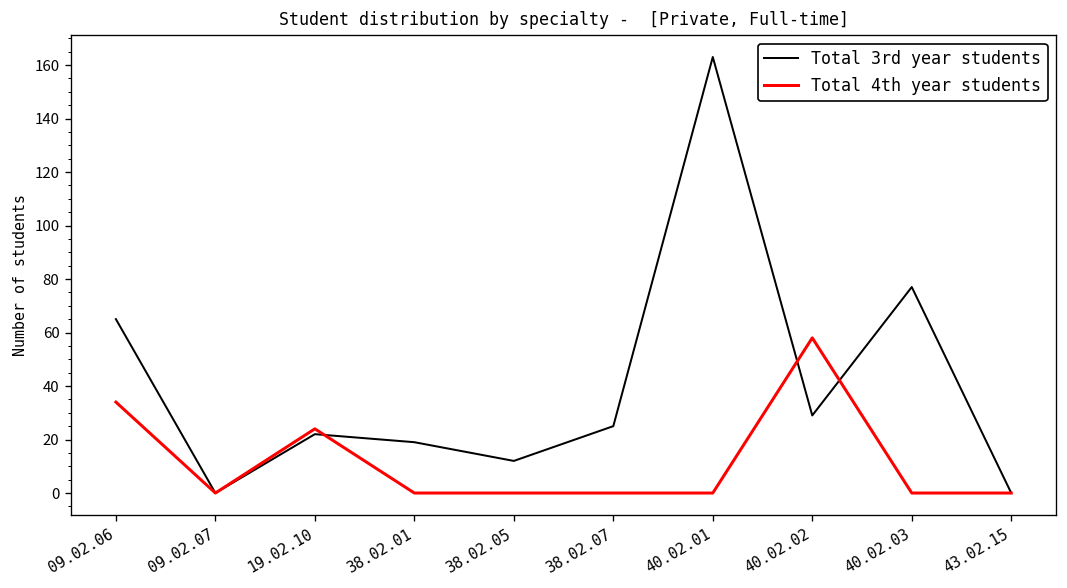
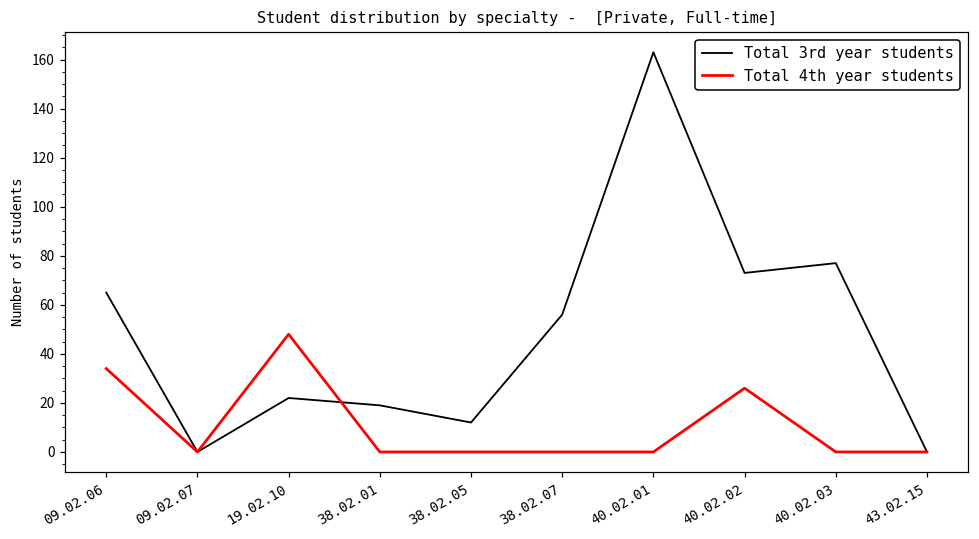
  {
    "Total 3rd year students": {
      "09.02.06": 65,
      "19.02.10": 22,
      "38.02.01": 19,
      "38.02.05": 12,
-     "38.02.07": 25,
+     "38.02.07": 56,
      "40.02.01": 163,
-     "40.02.02": 29,
+     "40.02.02": 73,
      "40.02.03": 77
    },
    "Total 4th year students": {
      "09.02.06": 34,
-     "19.02.10": 24,
+     "19.02.10": 48,
      "38.02.01": 0,
      "38.02.05": 0,
      "38.02.07": 0,
      "40.02.01": 0,
-     "40.02.02": 58,
+     "40.02.02": 26,
      "40.02.03": 0
    }
  }
